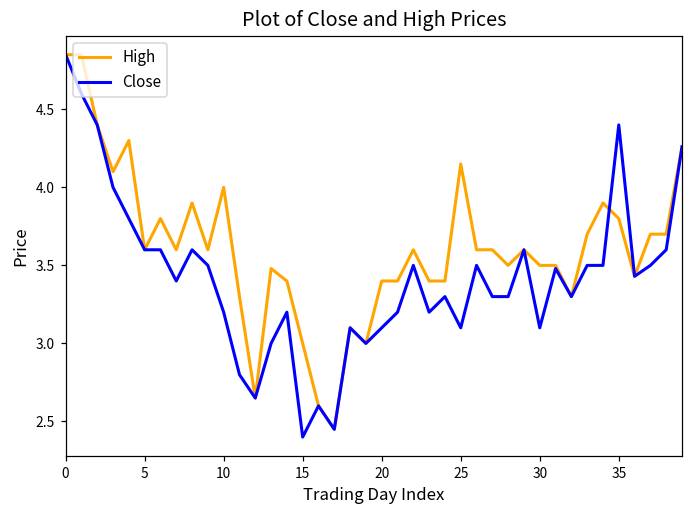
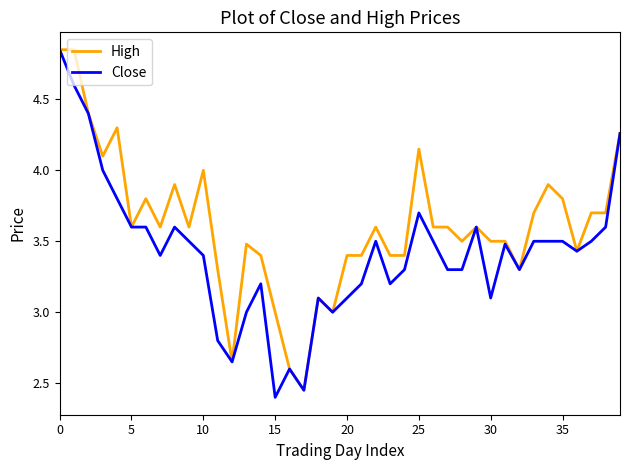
  {
    "High": {
      "10": 4.0,
      "15": 3.0,
      "20": 3.4,
      "25": 4.15,
      "30": 3.5,
      "35": 3.8
    },
    "Close": {
-     "10": 3.2,
+     "10": 3.4,
      "15": 2.4,
      "20": 3.1,
-     "25": 3.1,
+     "25": 3.7,
      "30": 3.1,
-     "35": 4.4
+     "35": 3.5
    }
  }
